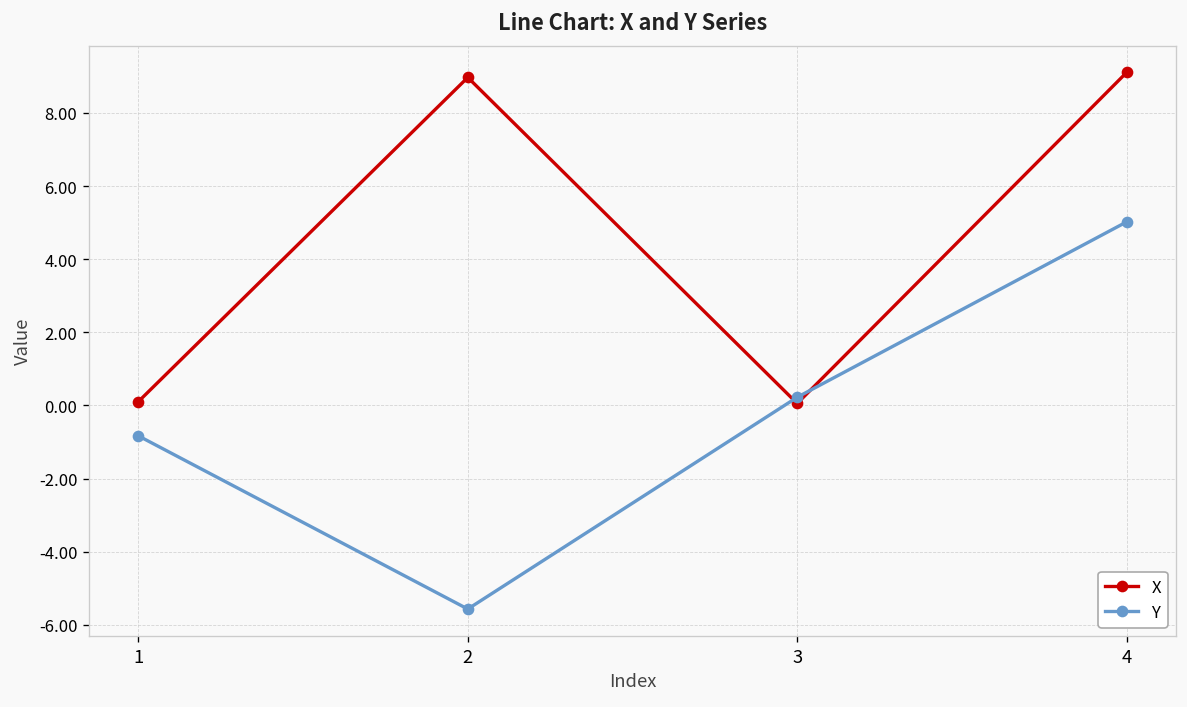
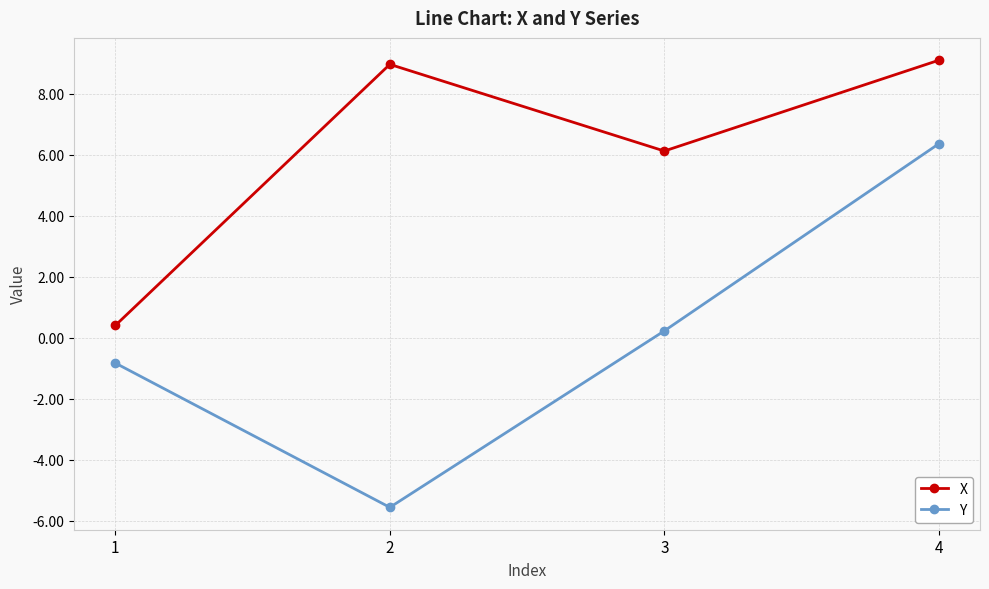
  {
    "X": {
-     "1": 0.1,
+     "1": 0.4,
      "2": 9.0,
-     "3": 0.1,
+     "3": 6.1,
      "4": 9.1
    },
    "Y": {
      "1": -0.8,
      "2": -5.6,
      "3": 0.2,
-     "4": 5.0
+     "4": 6.4
    }
  }
